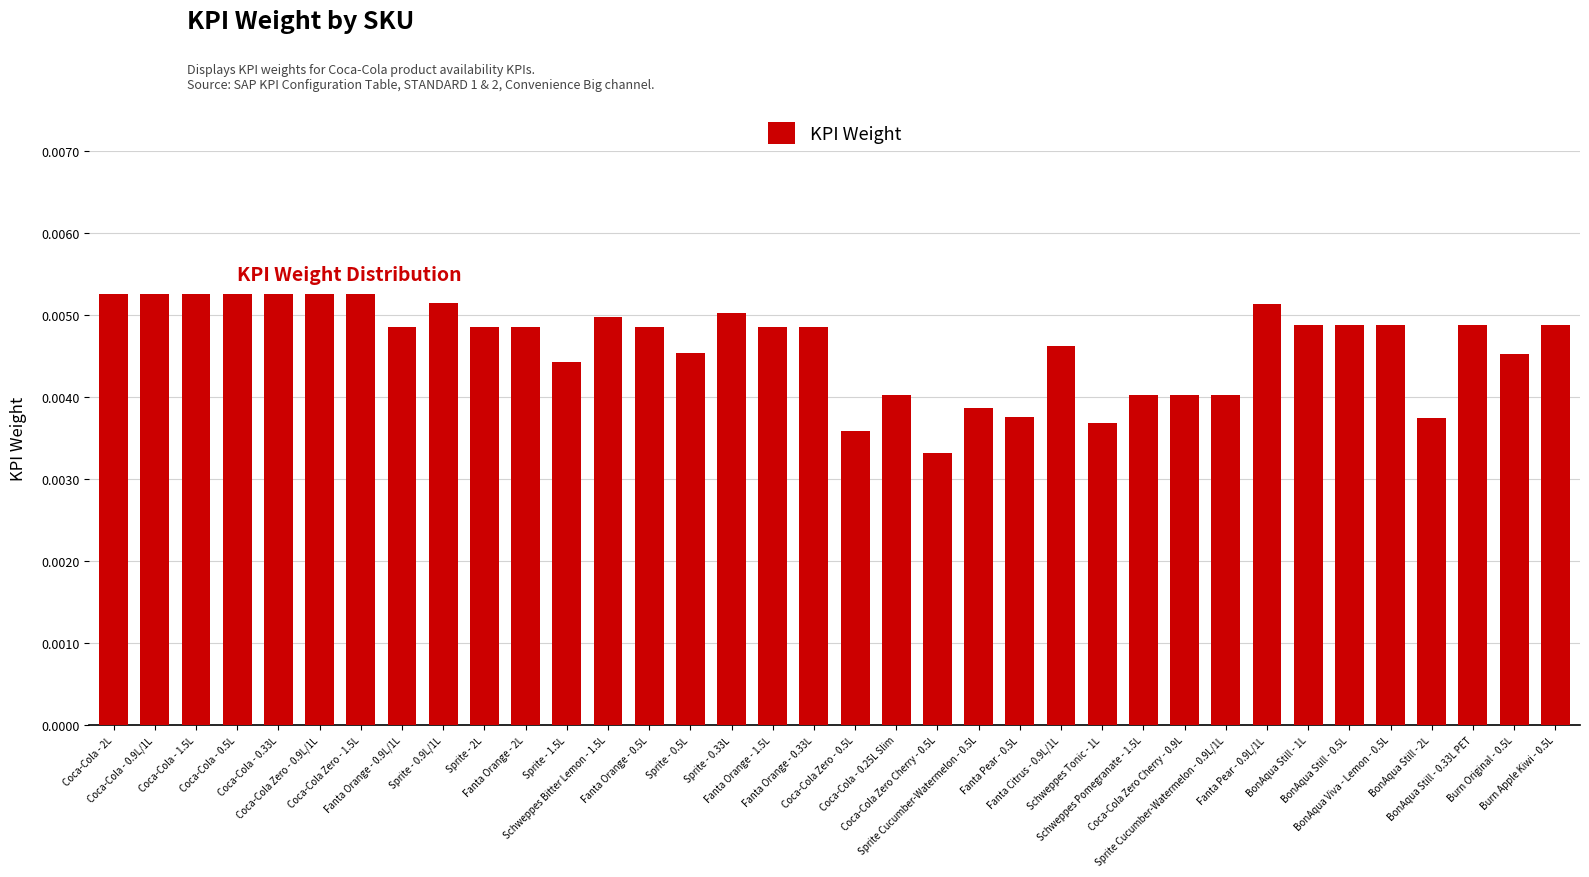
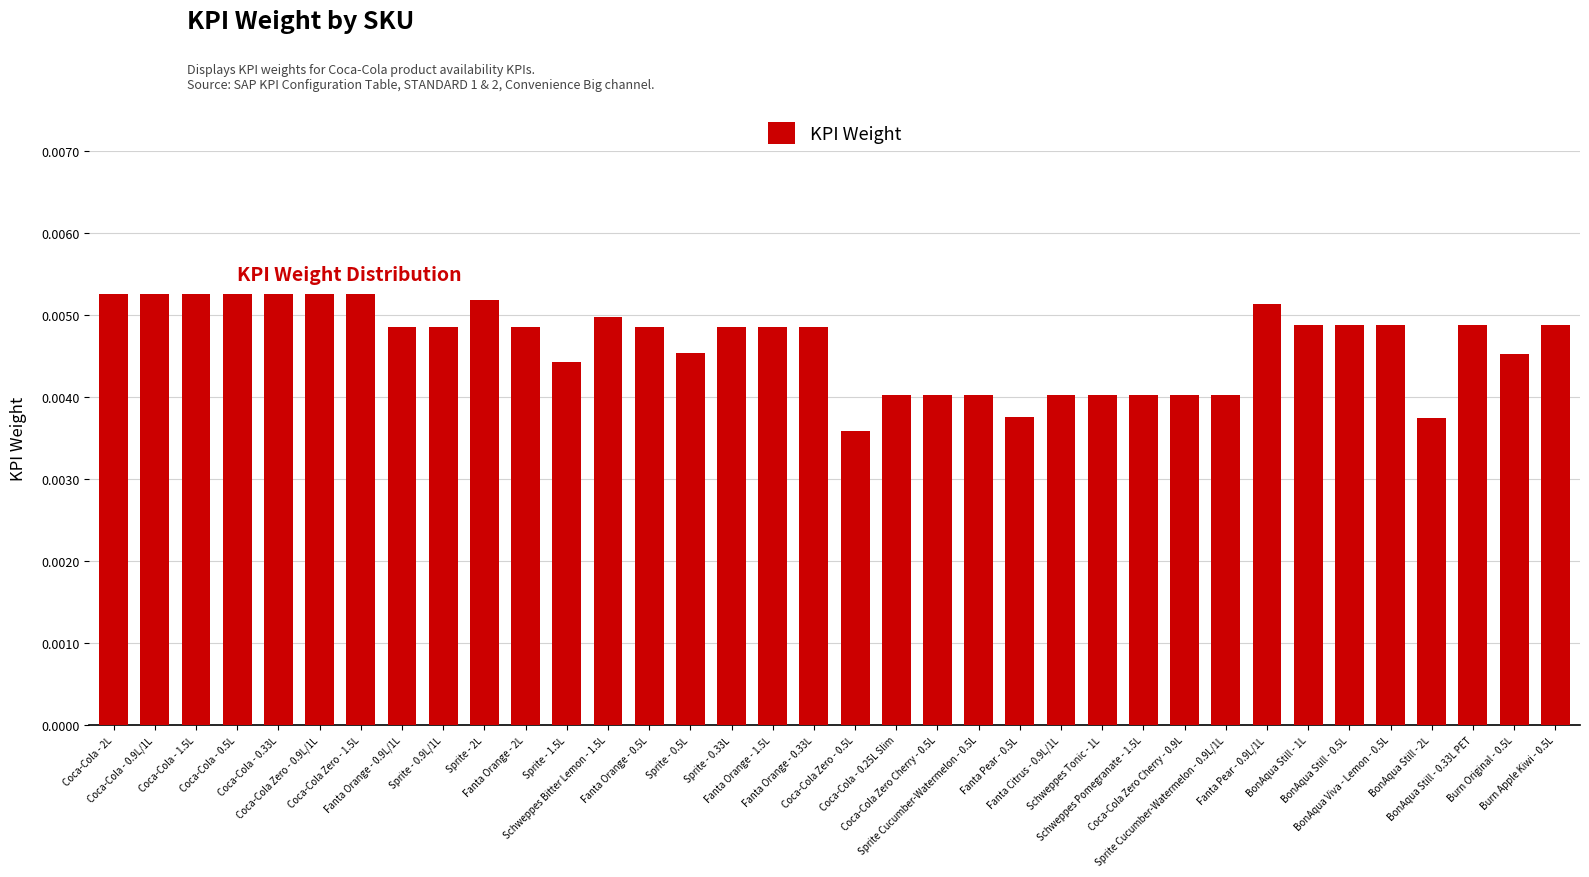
  {
    "Coca-Cola - 2L": 0.0053,
    "Coca-Cola - 0.9L/1L": 0.0053,
    "Coca-Cola - 1.5L": 0.0053,
    "Coca-Cola - 0.5L": 0.0053,
    "Coca-Cola - 0.33L": 0.0053,
    "Coca-Cola Zero - 0.9L/1L": 0.0053,
    "Coca-Cola Zero - 1.5L": 0.0053,
    "Fanta Orange - 0.9L/1L": 0.0049,
-   "Sprite - 0.9L/1L": 0.0052,
-   "Sprite - 2L": 0.0049,
+   "Sprite - 0.9L/1L": 0.0049,
+   "Sprite - 2L": 0.0052,
    "Fanta Orange - 2L": 0.0049,
    "Sprite - 1.5L": 0.0044,
    "Schweppes Bitter Lemon - 1.5L": 0.0050,
    "Fanta Orange - 0.5L": 0.0049,
    "Sprite - 0.5L": 0.0045,
-   "Sprite - 0.33L": 0.0050,
+   "Sprite - 0.33L": 0.0049,
    "Fanta Orange - 1.5L": 0.0049,
    "Fanta Orange - 0.33L": 0.0049,
    "Coca-Cola Zero - 0.5L": 0.0036,
    "Coca-Cola - 0.25L Slim": 0.0040,
-   "Coca-Cola Zero Cherry - 0.5L": 0.0033,
-   "Sprite Cucumber-Watermelon - 0.5L": 0.0039,
+   "Coca-Cola Zero Cherry - 0.5L": 0.0040,
+   "Sprite Cucumber-Watermelon - 0.5L": 0.0040,
    "Fanta Pear - 0.5L": 0.0038,
-   "Fanta Citrus - 0.9L/1L": 0.0046,
-   "Schweppes Tonic - 1L": 0.0037,
+   "Fanta Citrus - 0.9L/1L": 0.0040,
+   "Schweppes Tonic - 1L": 0.0040,
    "Schweppes Pomegranate - 1.5L": 0.0040,
    "Coca-Cola Zero Cherry - 0.9L": 0.0040,
    "Sprite Cucumber-Watermelon - 0.9L/1L": 0.0040,
    "Fanta Pear - 0.9L/1L": 0.0051,
    "BonAqua Still - 1L": 0.0049,
    "BonAqua Still - 0.5L": 0.0049,
    "BonAqua Viva - Lemon - 0.5L": 0.0049,
    "BonAqua Still - 2L": 0.0037,
    "BonAqua Still - 0.33L PET": 0.0049,
    "Burn Original - 0.5L": 0.0045,
    "Burn Apple Kiwi - 0.5L": 0.0049
  }
